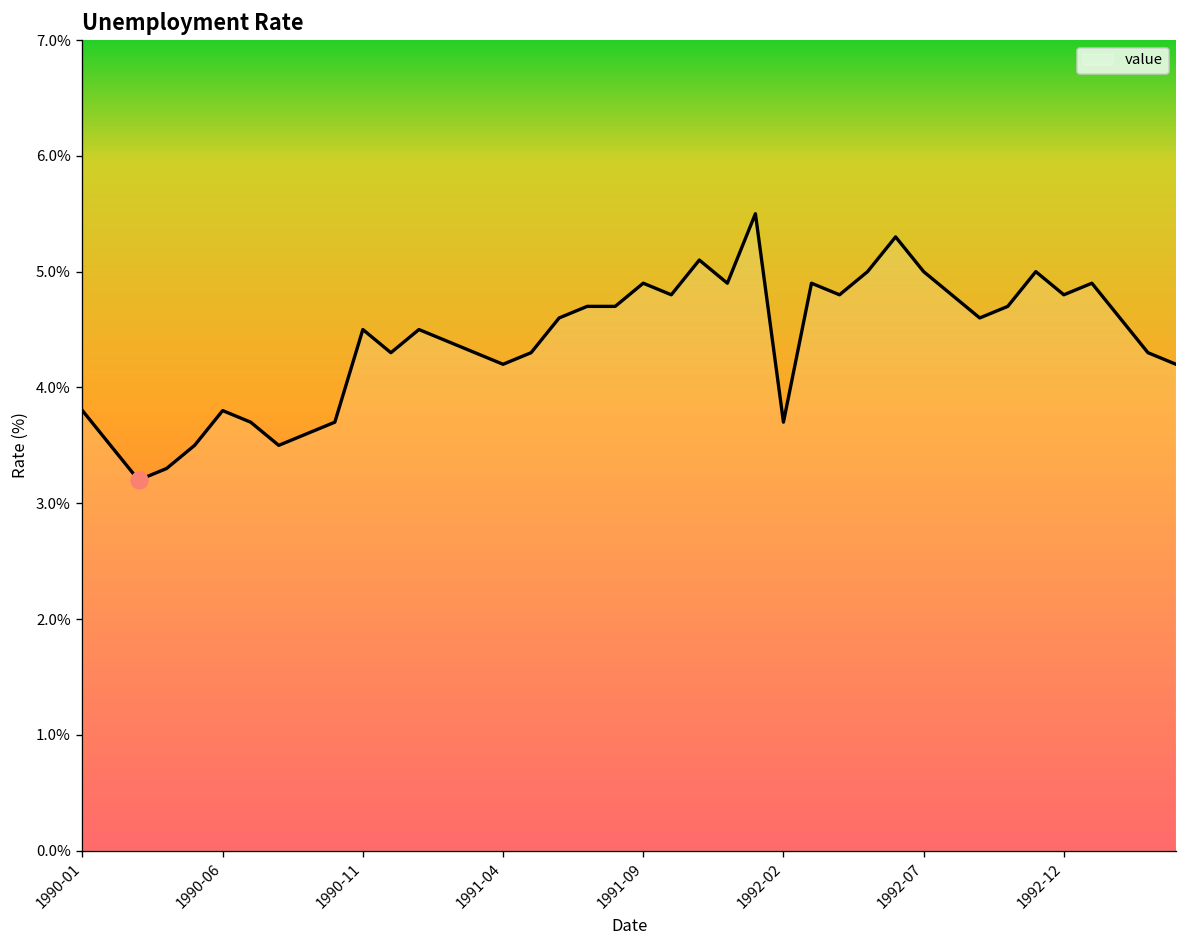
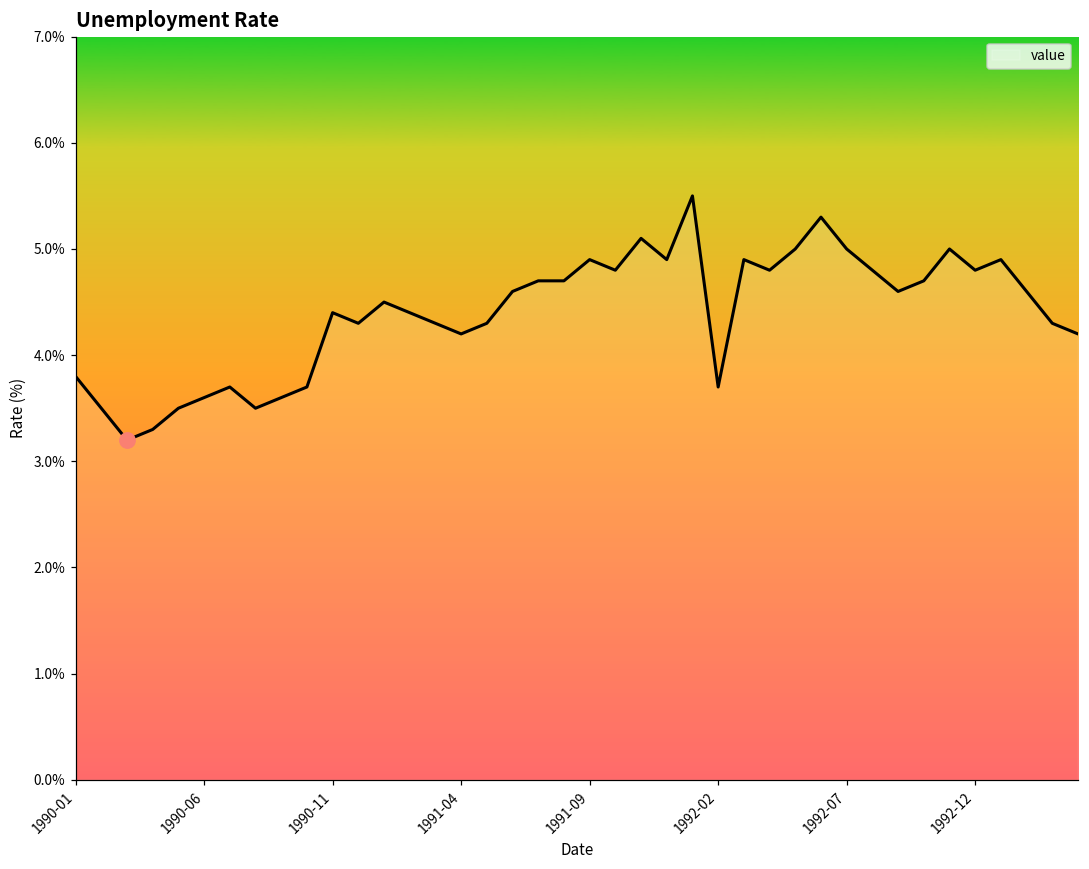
  {
    "value": {
      "1990-01": "3.8%",
-     "1990-06": "3.8%",
-     "1990-11": "4.5%",
+     "1990-06": "3.6%",
+     "1990-11": "4.4%",
      "1991-04": "4.2%",
      "1991-09": "4.9%",
      "1992-02": "3.7%",
      "1992-07": "5.0%",
      "1992-12": "4.8%"
    }
  }
